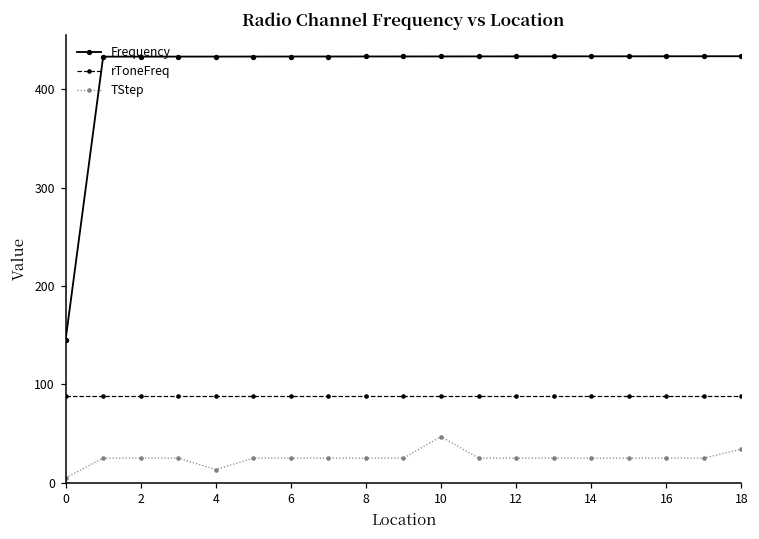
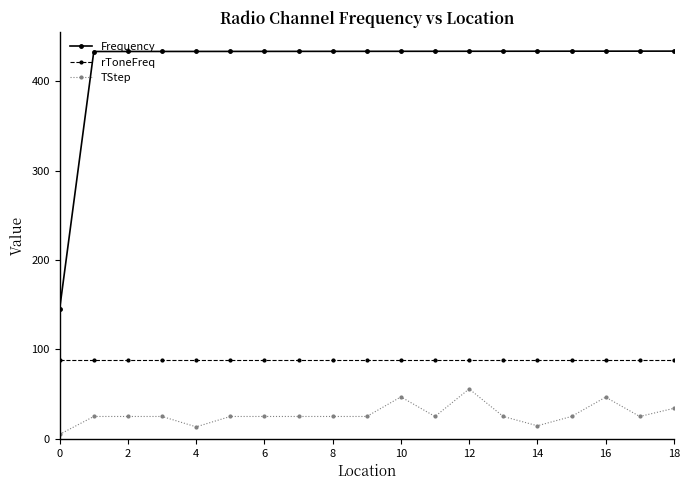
  {
    "TStep": {
      "0": 10,
      "2": 30,
      "4": 10,
      "6": 30,
      "8": 30,
      "10": 50,
-     "12": 30,
-     "14": 30,
-     "16": 30,
+     "12": 60,
+     "14": 10,
+     "16": 50,
      "18": 30
    }
  }
